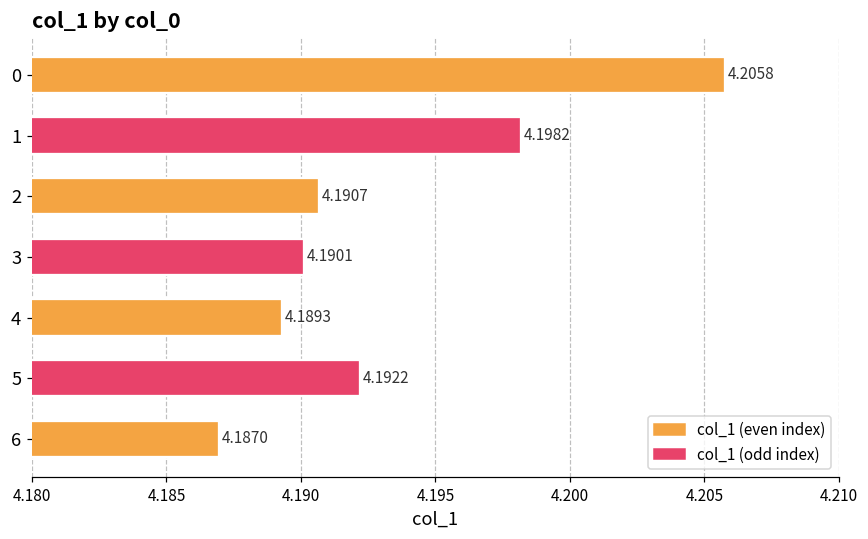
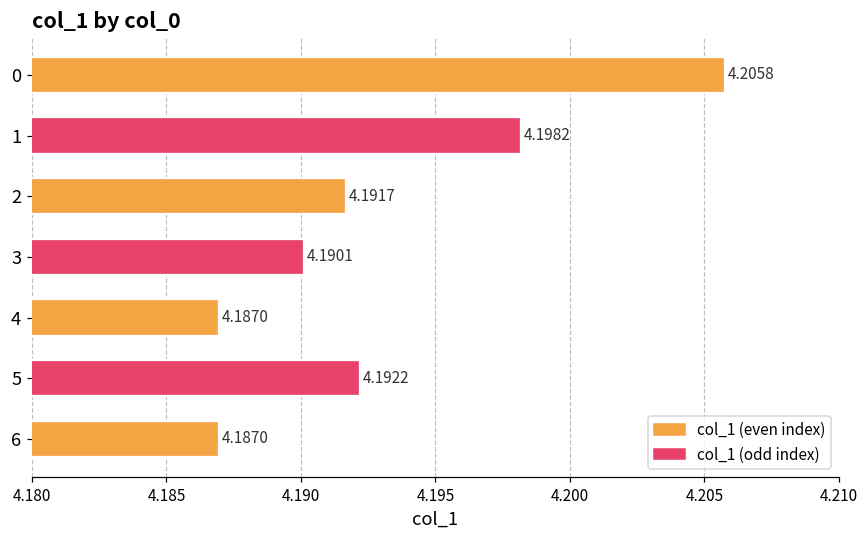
  {
    "0": 4.2058,
    "1": 4.1982,
-   "2": 4.1907,
+   "2": 4.1917,
    "3": 4.1901,
-   "4": 4.1893,
+   "4": 4.1870,
    "5": 4.1922,
    "6": 4.1870
  }
